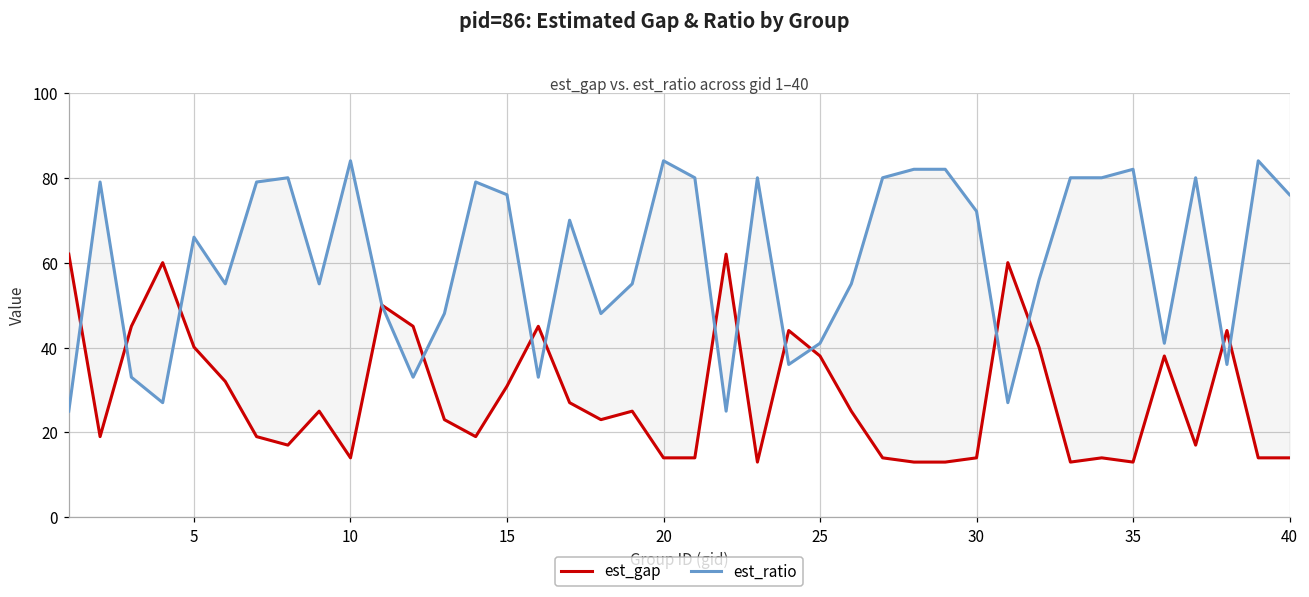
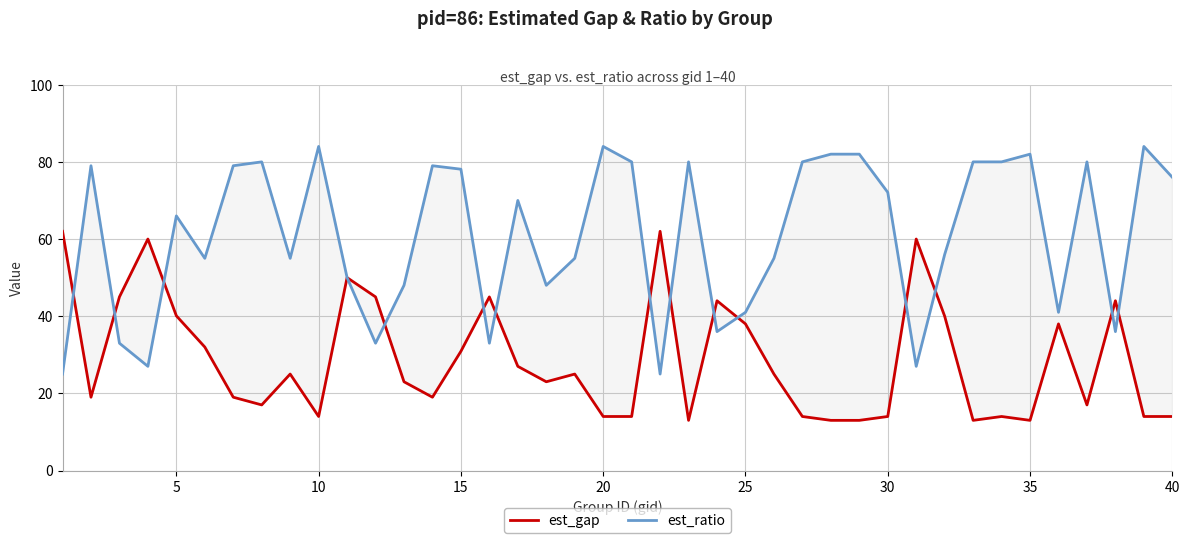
  {
    "est_gap": {
      "5": 40,
      "10": 14,
      "15": 31,
      "20": 14,
      "25": 38,
      "30": 14,
      "35": 13,
      "40": 14
    },
    "est_ratio": {
-     "15": 76
+     "15": 78
    }
  }
